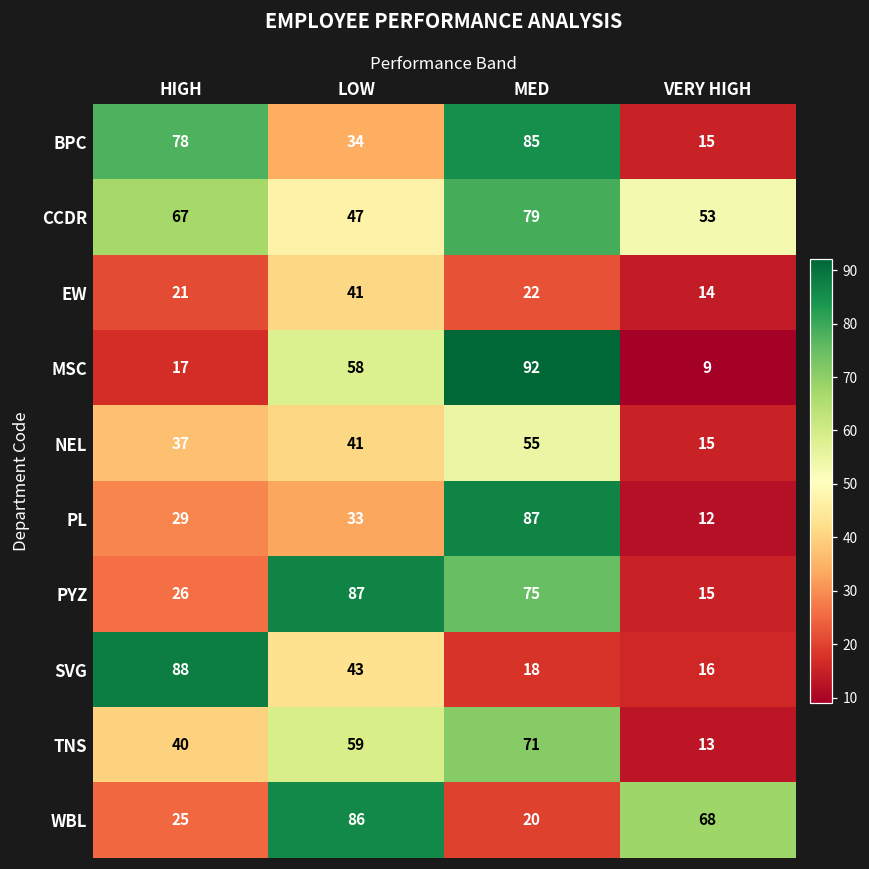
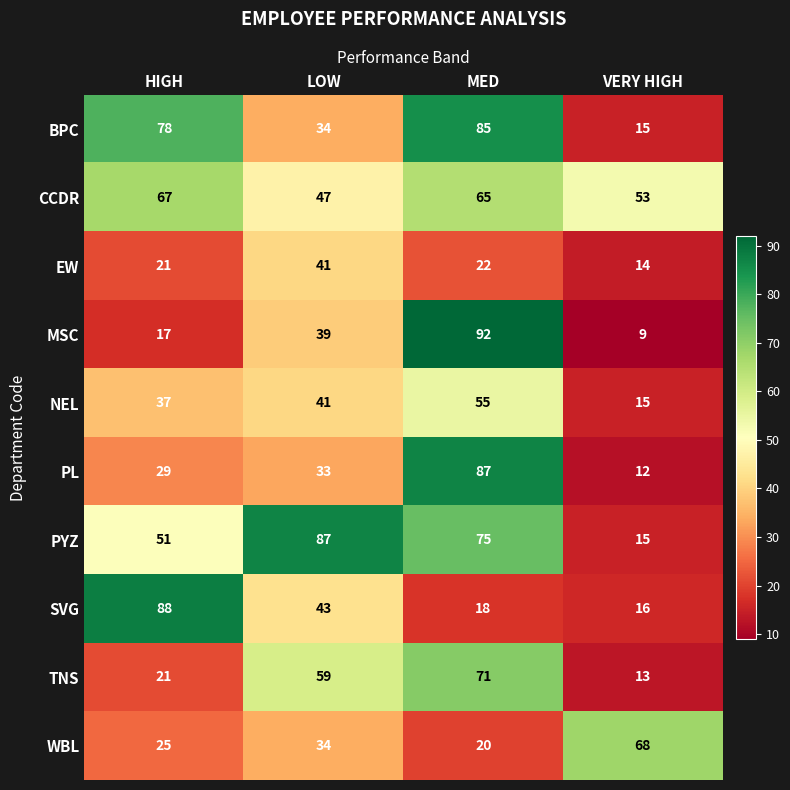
  {
    "BPC": {
      "HIGH": 78,
      "LOW": 34,
      "MED": 85,
      "VERY HIGH": 15
    },
    "CCDR": {
      "HIGH": 67,
      "LOW": 47,
-     "MED": 79,
+     "MED": 65,
      "VERY HIGH": 53
    },
    "EW": {
      "HIGH": 21,
      "LOW": 41,
      "MED": 22,
      "VERY HIGH": 14
    },
    "MSC": {
      "HIGH": 17,
-     "LOW": 58,
+     "LOW": 39,
      "MED": 92,
      "VERY HIGH": 9
    },
    "NEL": {
      "HIGH": 37,
      "LOW": 41,
      "MED": 55,
      "VERY HIGH": 15
    },
    "PL": {
      "HIGH": 29,
      "LOW": 33,
      "MED": 87,
      "VERY HIGH": 12
    },
    "PYZ": {
-     "HIGH": 26,
+     "HIGH": 51,
      "LOW": 87,
      "MED": 75,
      "VERY HIGH": 15
    },
    "SVG": {
      "HIGH": 88,
      "LOW": 43,
      "MED": 18,
      "VERY HIGH": 16
    },
    "TNS": {
-     "HIGH": 40,
+     "HIGH": 21,
      "LOW": 59,
      "MED": 71,
      "VERY HIGH": 13
    },
    "WBL": {
      "HIGH": 25,
-     "LOW": 86,
+     "LOW": 34,
      "MED": 20,
      "VERY HIGH": 68
    }
  }
